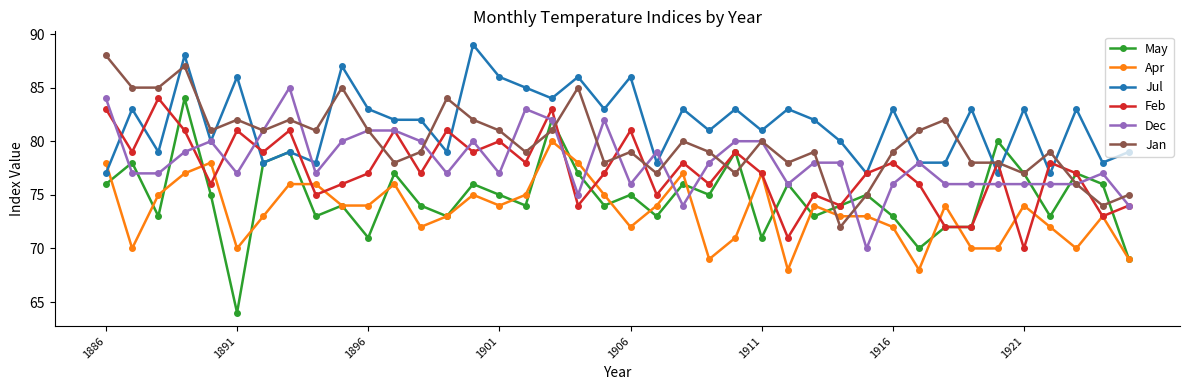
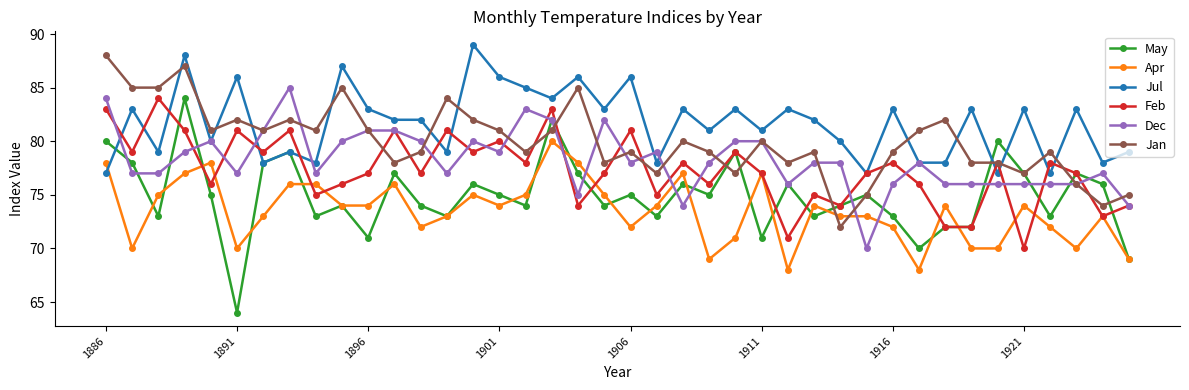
  {
    "May": {
-     "1886": 76,
+     "1886": 80,
      "1891": 64,
      "1896": 71,
      "1901": 75,
      "1906": 75,
      "1911": 71,
      "1916": 73
    },
    "Apr": {
      "1886": 78,
      "1891": 70,
      "1896": 74,
      "1901": 74,
      "1906": 72,
      "1916": 72,
      "1921": 74
    },
    "Jul": {
      "1886": 77,
      "1891": 86,
      "1896": 83,
      "1901": 86,
      "1906": 86,
      "1911": 81,
      "1916": 83,
      "1921": 83
    },
    "Feb": {
      "1886": 83,
      "1891": 81,
      "1896": 77,
      "1901": 80,
      "1906": 81,
      "1916": 78,
      "1921": 70
    },
    "Dec": {
      "1886": 84,
      "1891": 77,
-     "1901": 77,
-     "1906": 76,
+     "1901": 79,
+     "1906": 78,
      "1916": 76,
      "1921": 76
    },
    "Jan": {
      "1886": 88,
      "1891": 82,
      "1901": 81,
      "1906": 79,
      "1916": 79
    }
  }
